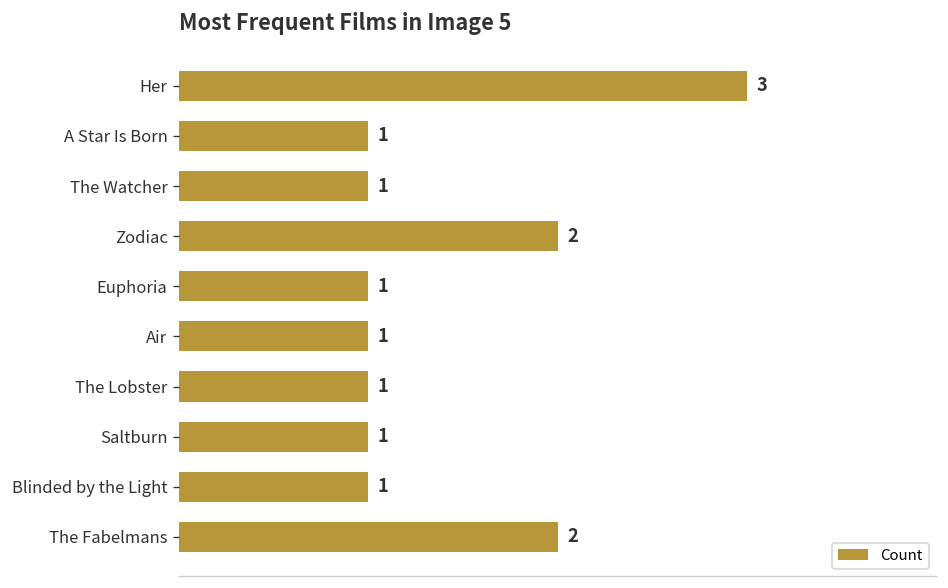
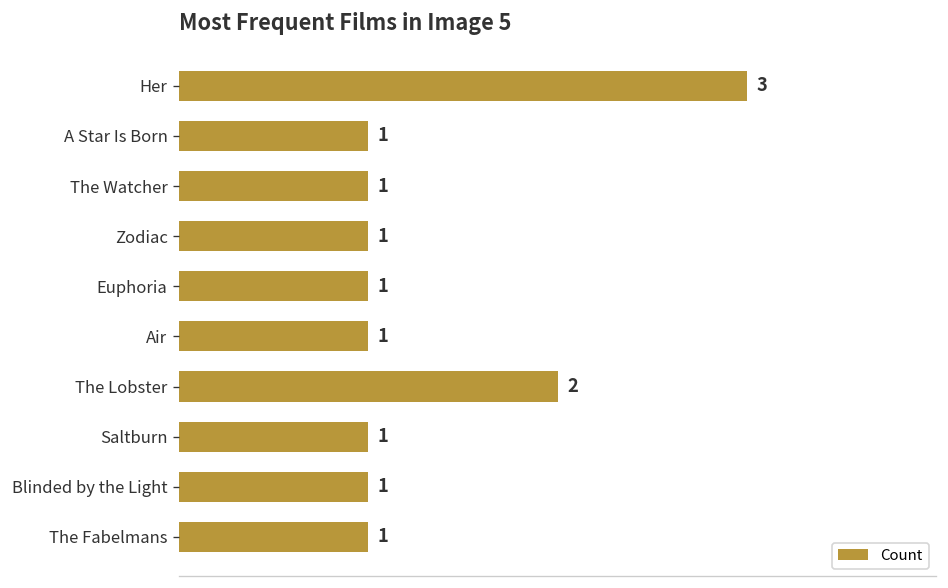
  {
    "Her": 3,
    "A Star Is Born": 1,
    "The Watcher": 1,
-   "Zodiac": 2,
+   "Zodiac": 1,
    "Euphoria": 1,
    "Air": 1,
-   "The Lobster": 1,
+   "The Lobster": 2,
    "Saltburn": 1,
    "Blinded by the Light": 1,
-   "The Fabelmans": 2
+   "The Fabelmans": 1
  }
